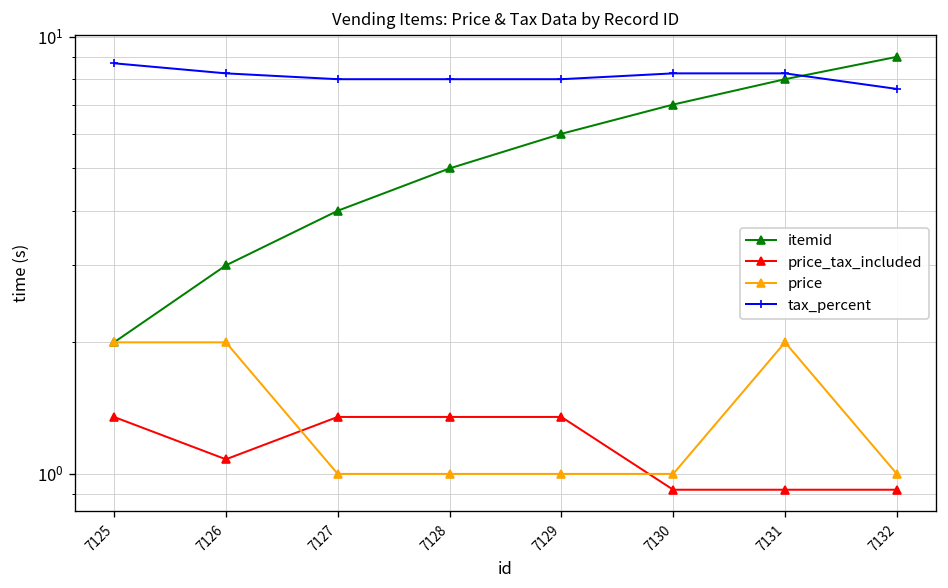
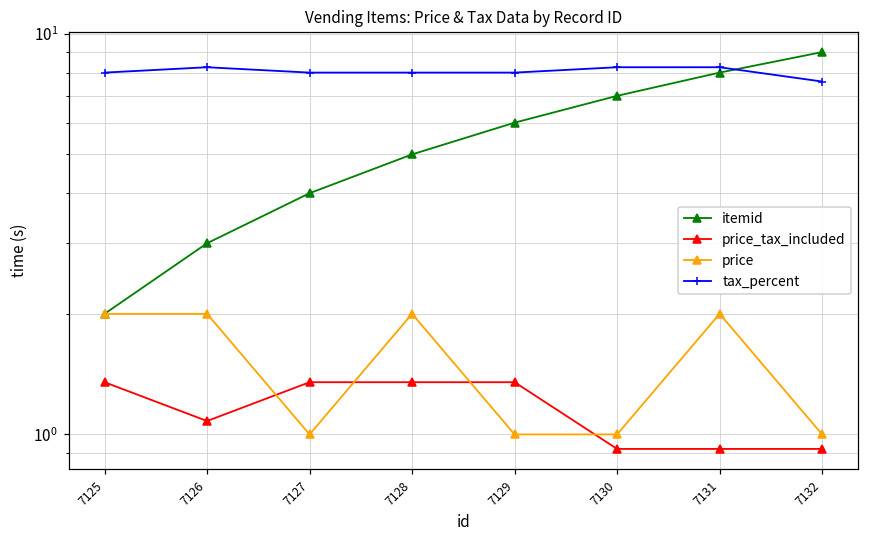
  {
    "itemid": {
      "7126": 3.0,
      "7127": 4.0,
      "7128": 5.0,
      "7129": 6.0,
      "7130": 7.0,
      "7131": 8.0,
      "7132": 9.0
    },
    "price_tax_included": {
      "7125": 1.35,
      "7126": 1.08,
      "7127": 1.35,
      "7128": 1.35,
      "7129": 1.35,
      "7130": 0.92,
      "7131": 0.92,
      "7132": 0.92
    },
    "price": {
      "7126": 2,
      "7127": 1,
-     "7128": 1,
+     "7128": 2,
      "7129": 1,
      "7130": 1,
      "7131": 2,
      "7132": 1
    },
    "tax_percent": {
-     "7125": 8.7,
+     "7125": 8.0,
      "7126": 8.3,
      "7127": 8.0,
      "7128": 8.0,
      "7129": 8.0,
      "7130": 8.3,
      "7131": 8.3,
      "7132": 7.6
    }
  }
